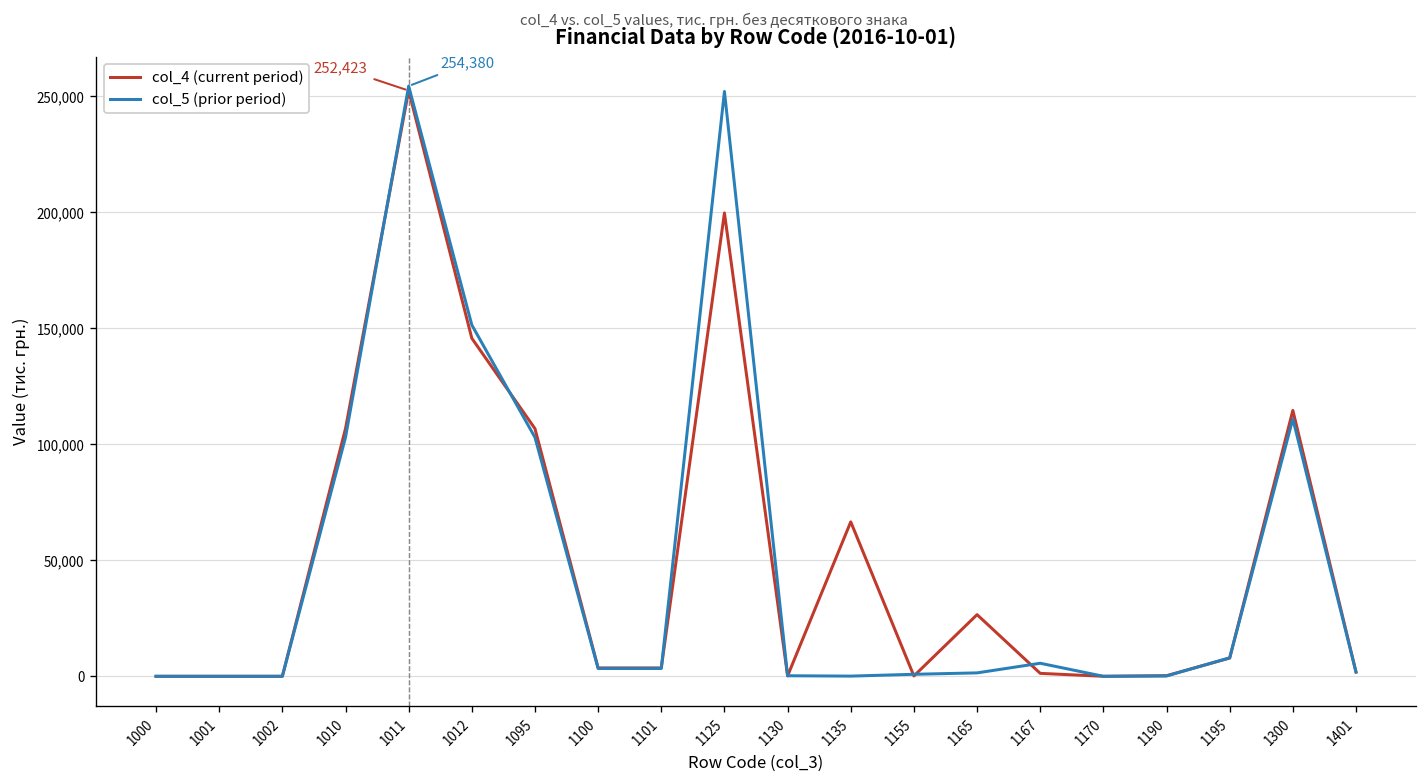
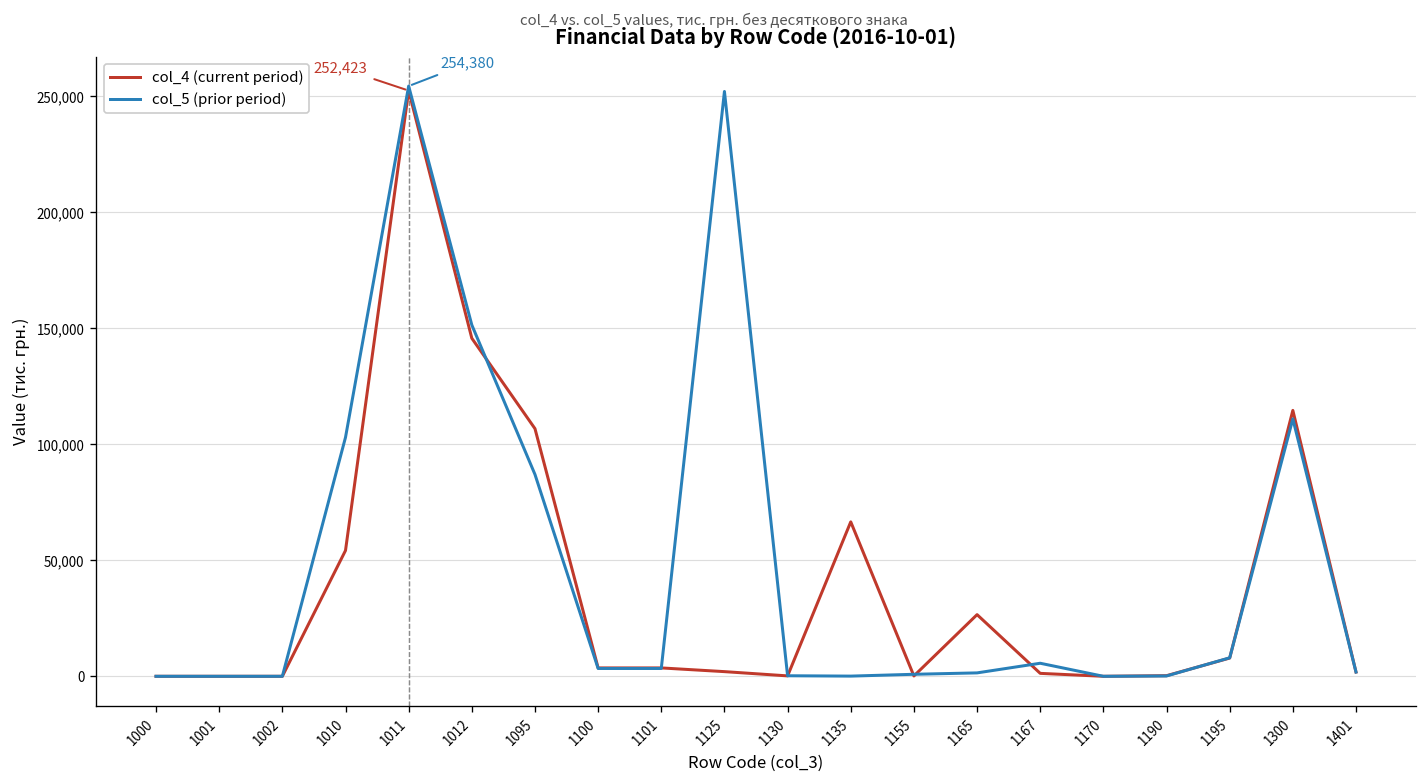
  {
    "col_4 (current period)": {
-     "1010": "107,000",
+     "1010": "54,000",
      "1012": "146,000",
      "1095": "107,000",
-     "1125": "200,000",
+     "1125": "2,000",
      "1135": "67,000",
      "1165": "27,000",
      "1167": "1,000",
      "1300": "115,000"
    },
    "col_5 (prior period)": {
      "1010": "103,000",
      "1012": "151,000",
-     "1095": "103,000",
+     "1095": "87,000",
      "1125": "252,000",
      "1135": "0",
      "1165": "1,000",
      "1167": "6,000",
      "1300": "111,000"
    }
  }
